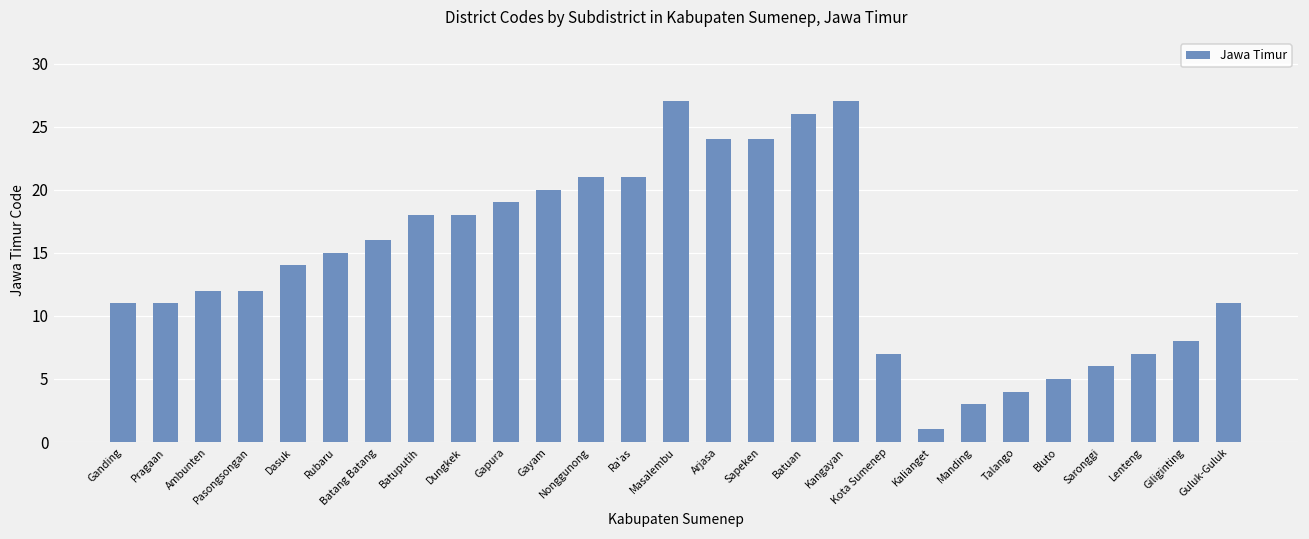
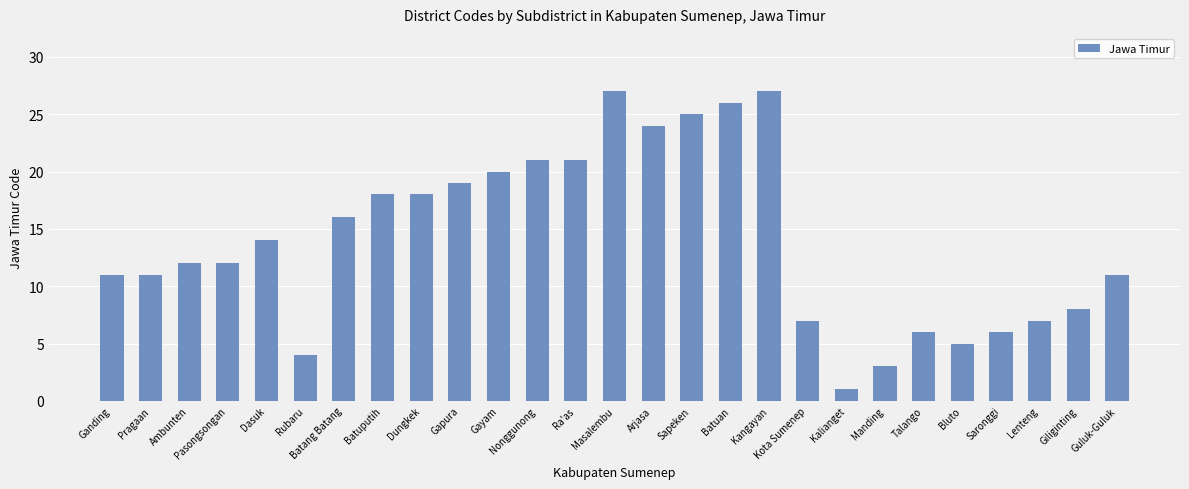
  {
    "Ganding": 11,
    "Pragaan": 11,
    "Ambunten": 12,
    "Pasongsongan": 12,
    "Dasuk": 14,
-   "Rubaru": 15,
+   "Rubaru": 4,
    "Batang Batang": 16,
    "Batuputih": 18,
    "Dungkek": 18,
    "Gapura": 19,
    "Gayam": 20,
    "Nonggunong": 21,
    "Ra'as": 21,
    "Masalembu": 27,
    "Arjasa": 24,
-   "Sapeken": 24,
+   "Sapeken": 25,
    "Batuan": 26,
    "Kangayan": 27,
    "Kota Sumenep": 7,
    "Kalianget": 1,
    "Manding": 3,
-   "Talango": 4,
+   "Talango": 6,
    "Bluto": 5,
    "Saronggi": 6,
    "Lenteng": 7,
    "Giliginting": 8,
    "Guluk-Guluk": 11
  }
